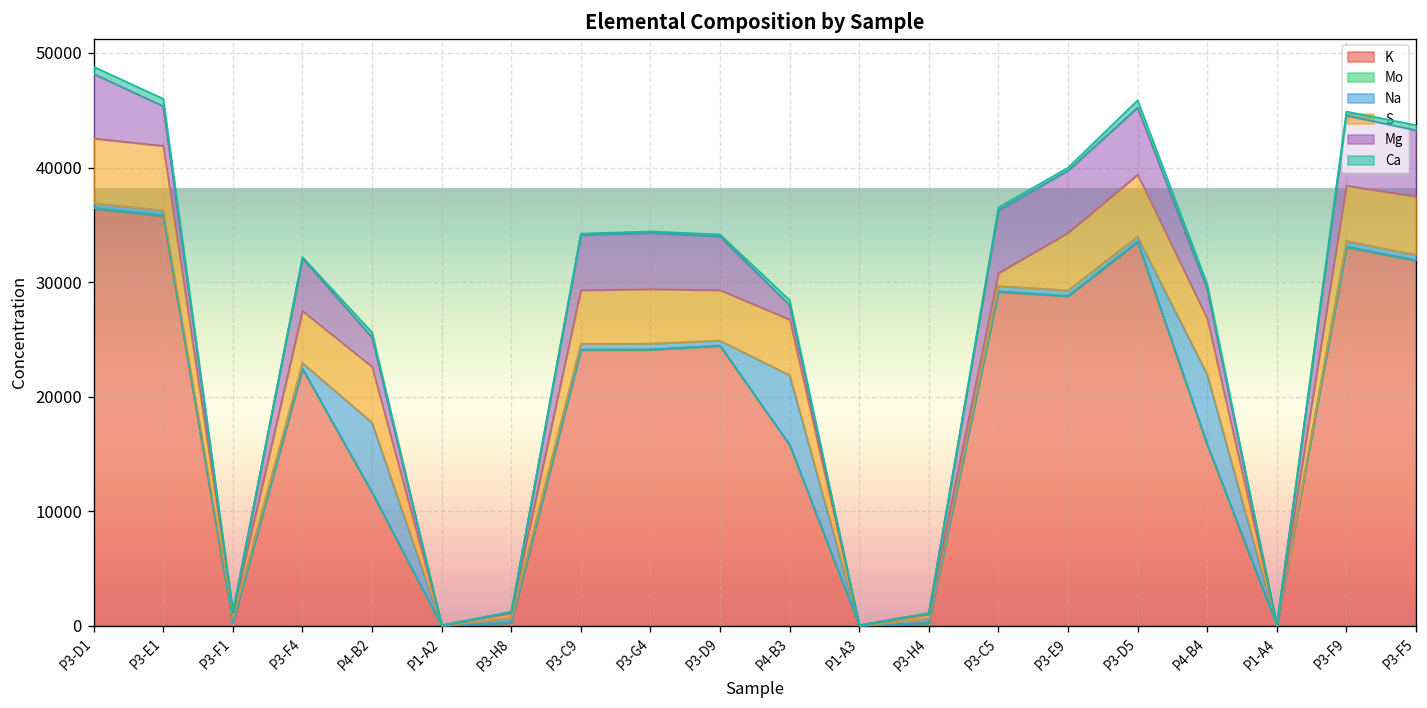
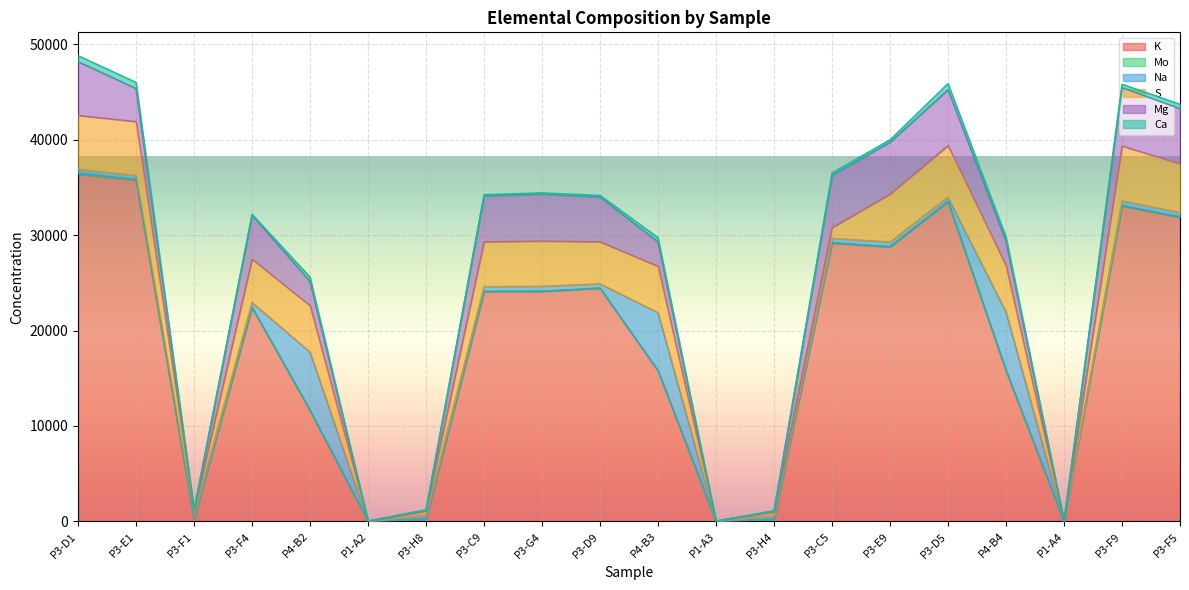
  {
    "Na": {
      "P3-D1": 0,
      "P3-E1": 0,
      "P3-F1": 0,
      "P3-F4": 0,
      "P4-B2": 6000,
      "P3-H8": 0,
      "P3-C9": 0,
      "P3-G4": 0,
      "P3-D9": 0,
      "P4-B3": 6000,
      "P3-H4": 0,
      "P3-C5": 0,
      "P3-E9": 0,
      "P3-D5": 0,
      "P4-B4": 6000,
      "P3-F9": 0,
      "P3-F5": 0
    },
    "S": {
      "P3-D1": 6000,
      "P3-E1": 6000,
      "P3-F4": 5000,
      "P4-B2": 5000,
      "P3-C9": 5000,
      "P3-G4": 5000,
      "P3-D9": 4000,
      "P4-B3": 5000,
      "P3-C5": 1000,
      "P3-E9": 5000,
      "P3-D5": 5000,
      "P4-B4": 5000,
-     "P3-F9": 5000,
+     "P3-F9": 6000,
      "P3-F5": 5000
    },
    "Mg": {
      "P3-D1": 6000,
      "P3-E1": 3000,
      "P4-B2": 3000,
-     "P4-B3": 1000,
+     "P4-B3": 3000,
      "P3-D5": 6000,
      "P4-B4": 3000,
      "P3-F5": 6000
    }
  }
